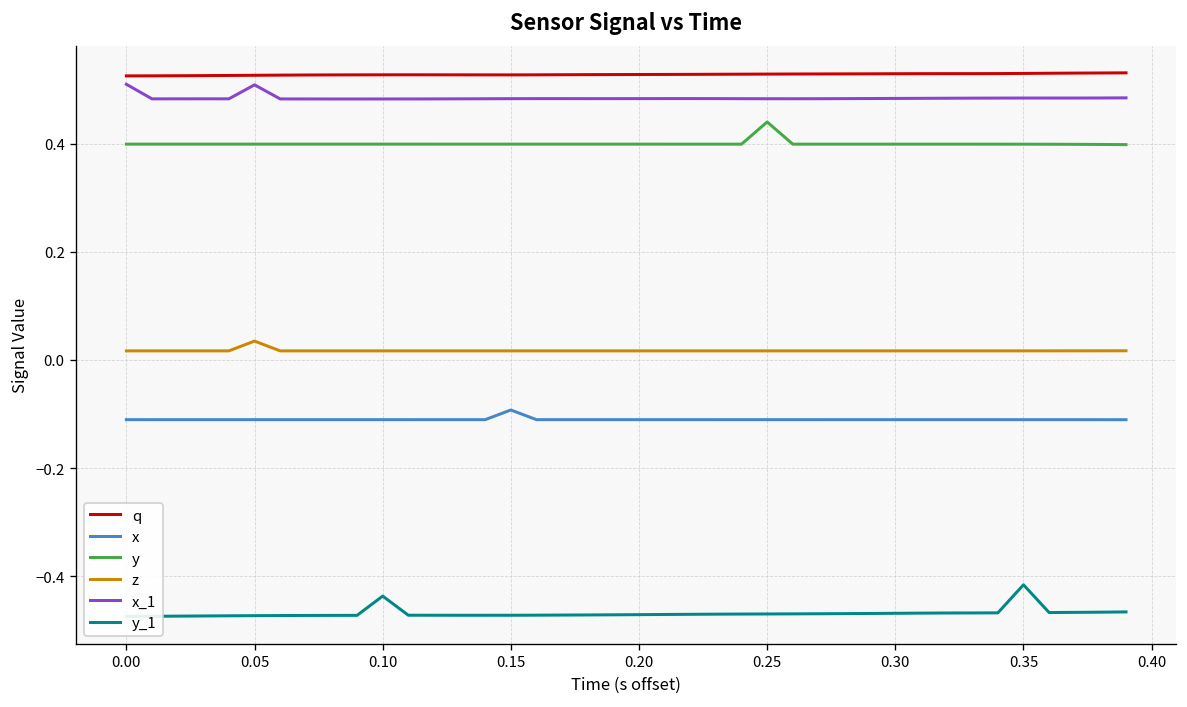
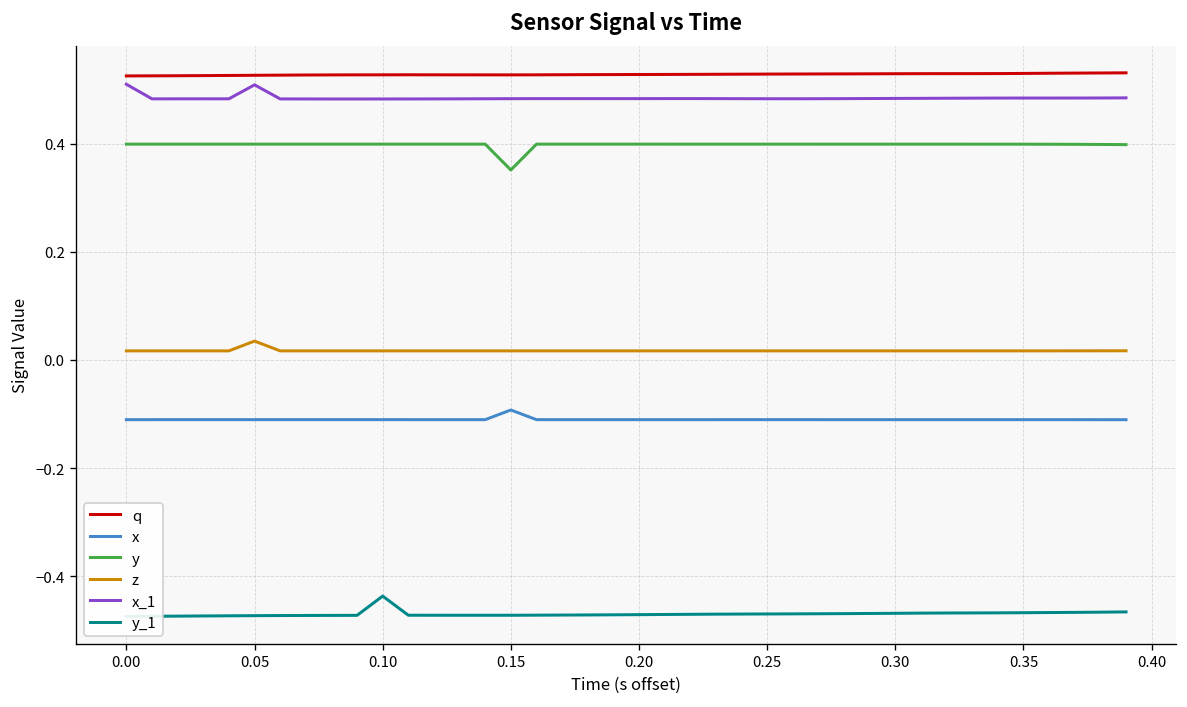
  {
    "q": {
      "0.00": 0.53,
      "0.05": 0.53,
      "0.10": 0.53,
      "0.15": 0.53,
      "0.20": 0.53,
      "0.25": 0.53,
      "0.30": 0.53,
      "0.35": 0.53
    },
    "x": {
      "0.00": -0.11,
      "0.05": -0.11,
      "0.10": -0.11,
      "0.15": -0.09,
      "0.20": -0.11,
      "0.25": -0.11,
      "0.30": -0.11,
      "0.35": -0.11
    },
    "y": {
      "0.00": 0.40,
      "0.05": 0.40,
      "0.10": 0.40,
-     "0.15": 0.40,
+     "0.15": 0.35,
      "0.20": 0.40,
-     "0.25": 0.44,
+     "0.25": 0.40,
      "0.30": 0.40,
      "0.35": 0.40
    },
    "z": {
      "0.00": 0.02,
      "0.05": 0.03,
      "0.10": 0.02,
      "0.15": 0.02,
      "0.20": 0.02,
      "0.25": 0.02,
      "0.30": 0.02,
      "0.35": 0.02
    },
    "x_1": {
      "0.00": 0.51,
      "0.05": 0.51,
      "0.10": 0.48,
      "0.15": 0.48,
      "0.20": 0.48,
      "0.25": 0.48,
      "0.30": 0.48,
      "0.35": 0.48
    },
    "y_1": {
      "0.05": -0.47,
      "0.10": -0.44,
      "0.15": -0.47,
      "0.20": -0.47,
      "0.25": -0.47,
      "0.30": -0.47,
-     "0.35": -0.42
+     "0.35": -0.47
    }
  }
